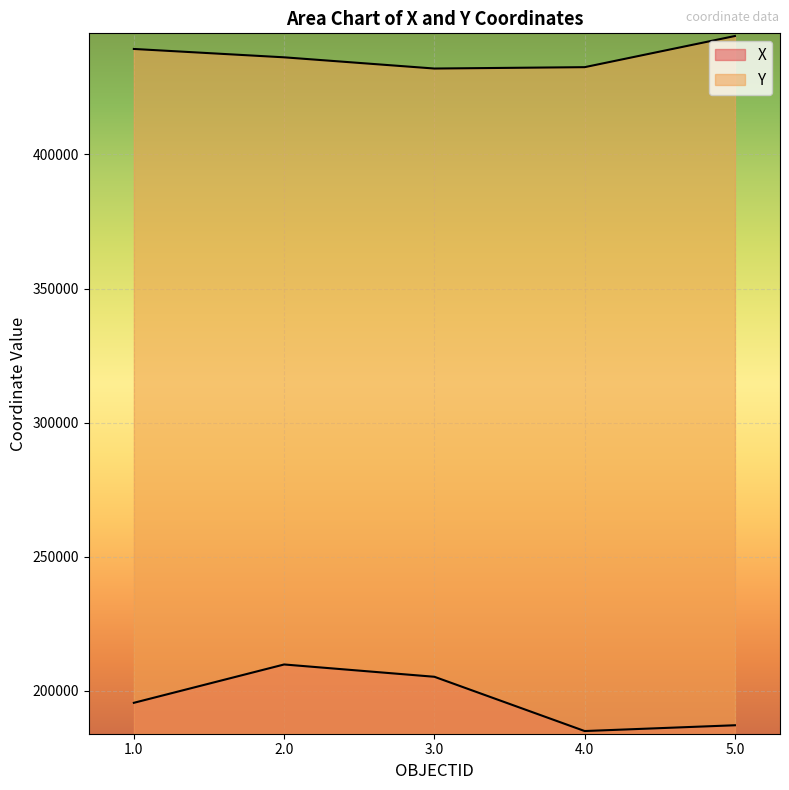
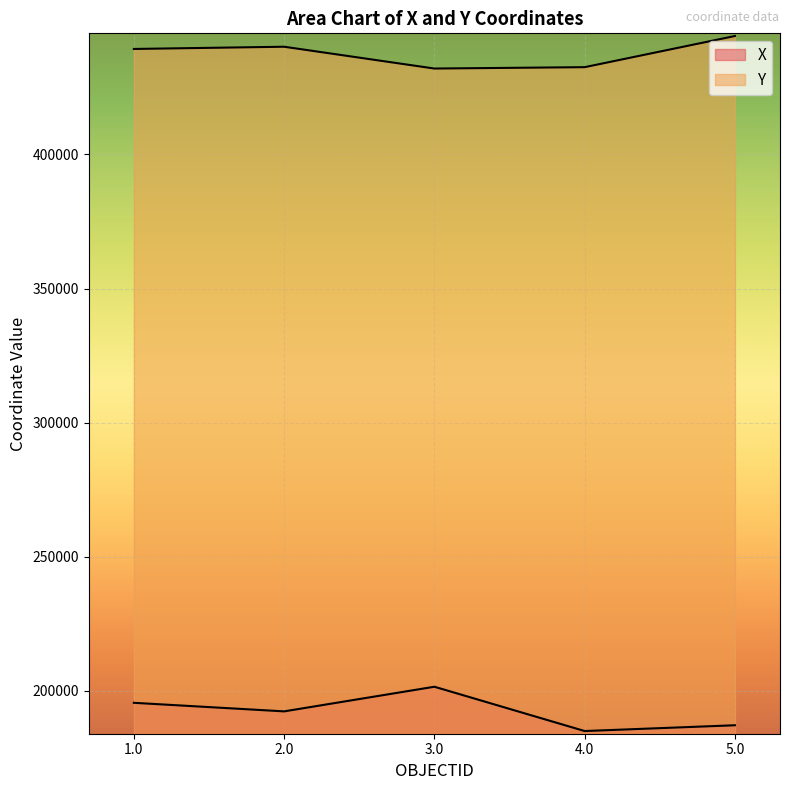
  {
    "X": {
      "1.0": 196000,
-     "2.0": 210000,
-     "3.0": 205000,
+     "2.0": 192000,
+     "3.0": 202000,
      "4.0": 185000,
      "5.0": 187000
    },
    "Y": {
      "1.0": 439000,
-     "2.0": 436000,
+     "2.0": 440000,
      "3.0": 432000,
      "4.0": 432000,
      "5.0": 444000
    }
  }
